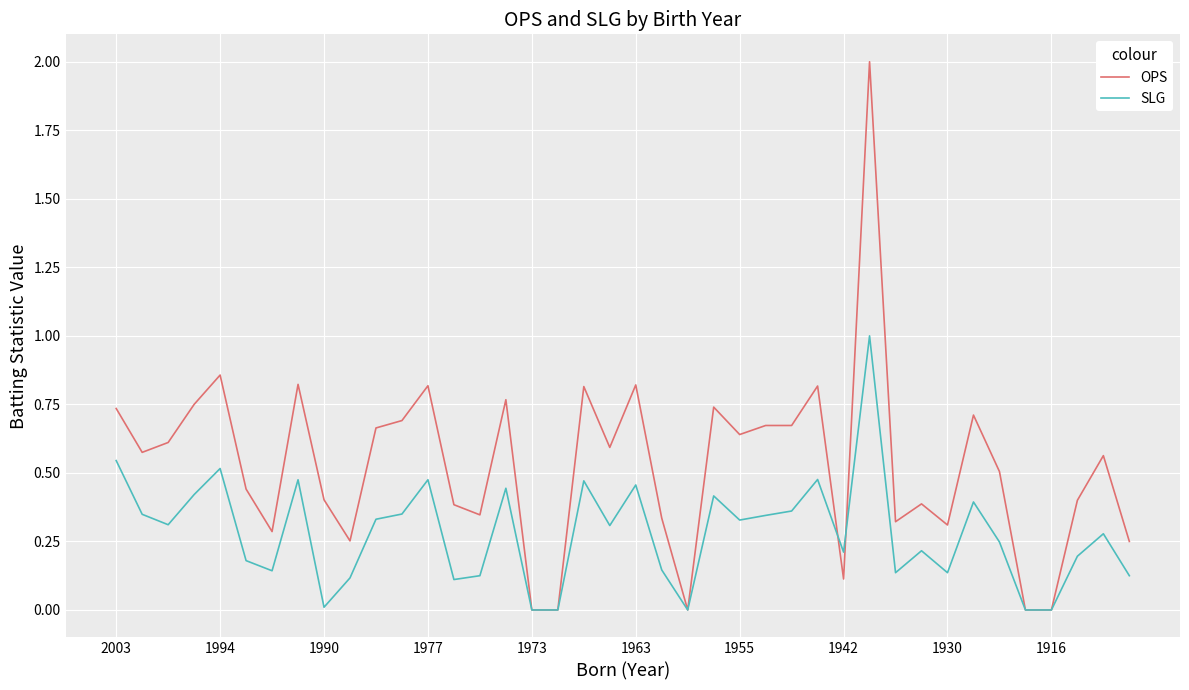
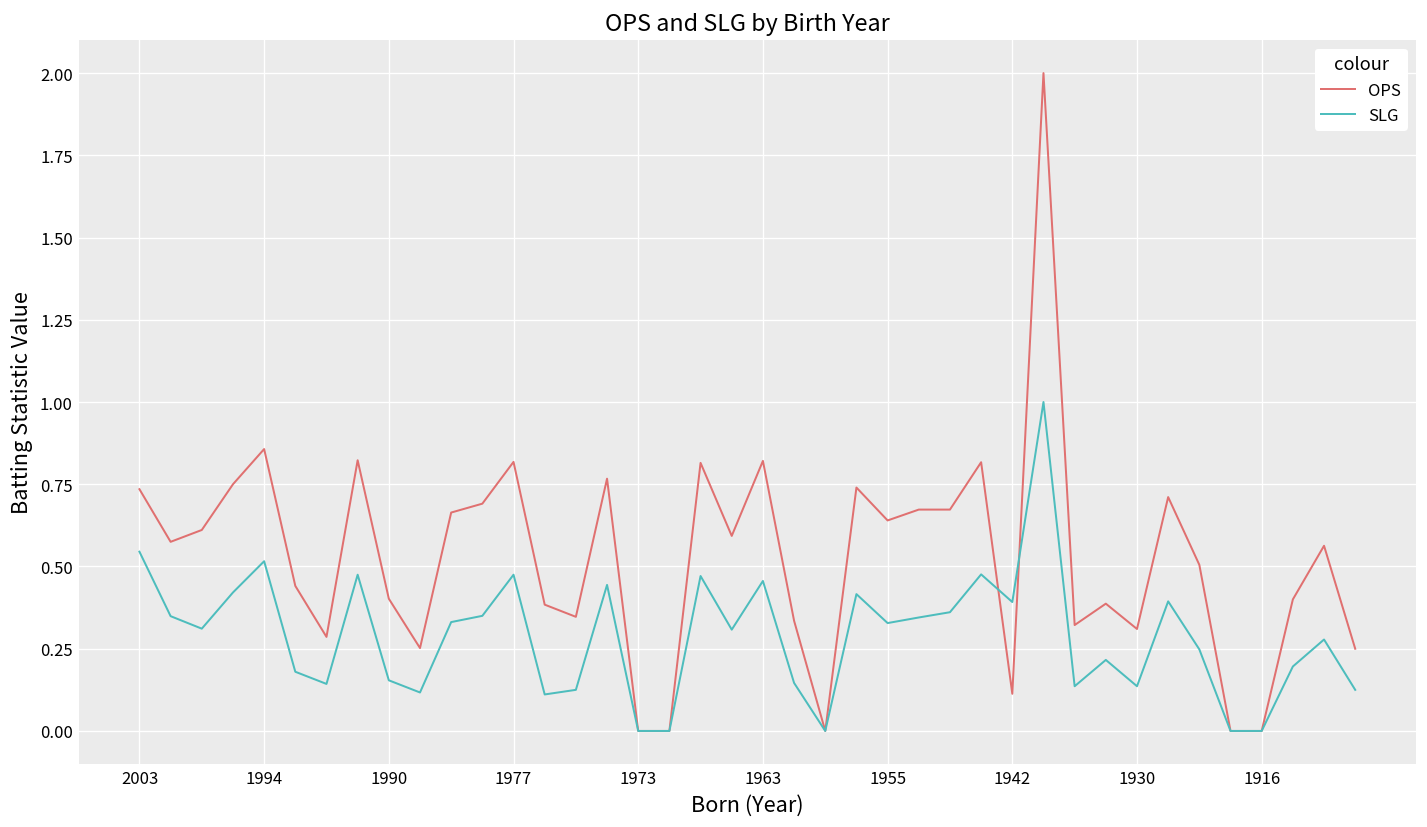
  {
    "OPS": {
      "2003": 0.74,
      "1994": 0.86,
      "1990": 0.40,
      "1977": 0.82,
      "1963": 0.82,
      "1955": 0.64,
      "1942": 0.11,
      "1930": 0.31
    },
    "SLG": {
      "2003": 0.55,
      "1994": 0.52,
-     "1990": 0.01,
+     "1990": 0.15,
      "1977": 0.48,
      "1963": 0.46,
      "1955": 0.33,
-     "1942": 0.21,
+     "1942": 0.39,
      "1930": 0.14
    }
  }
